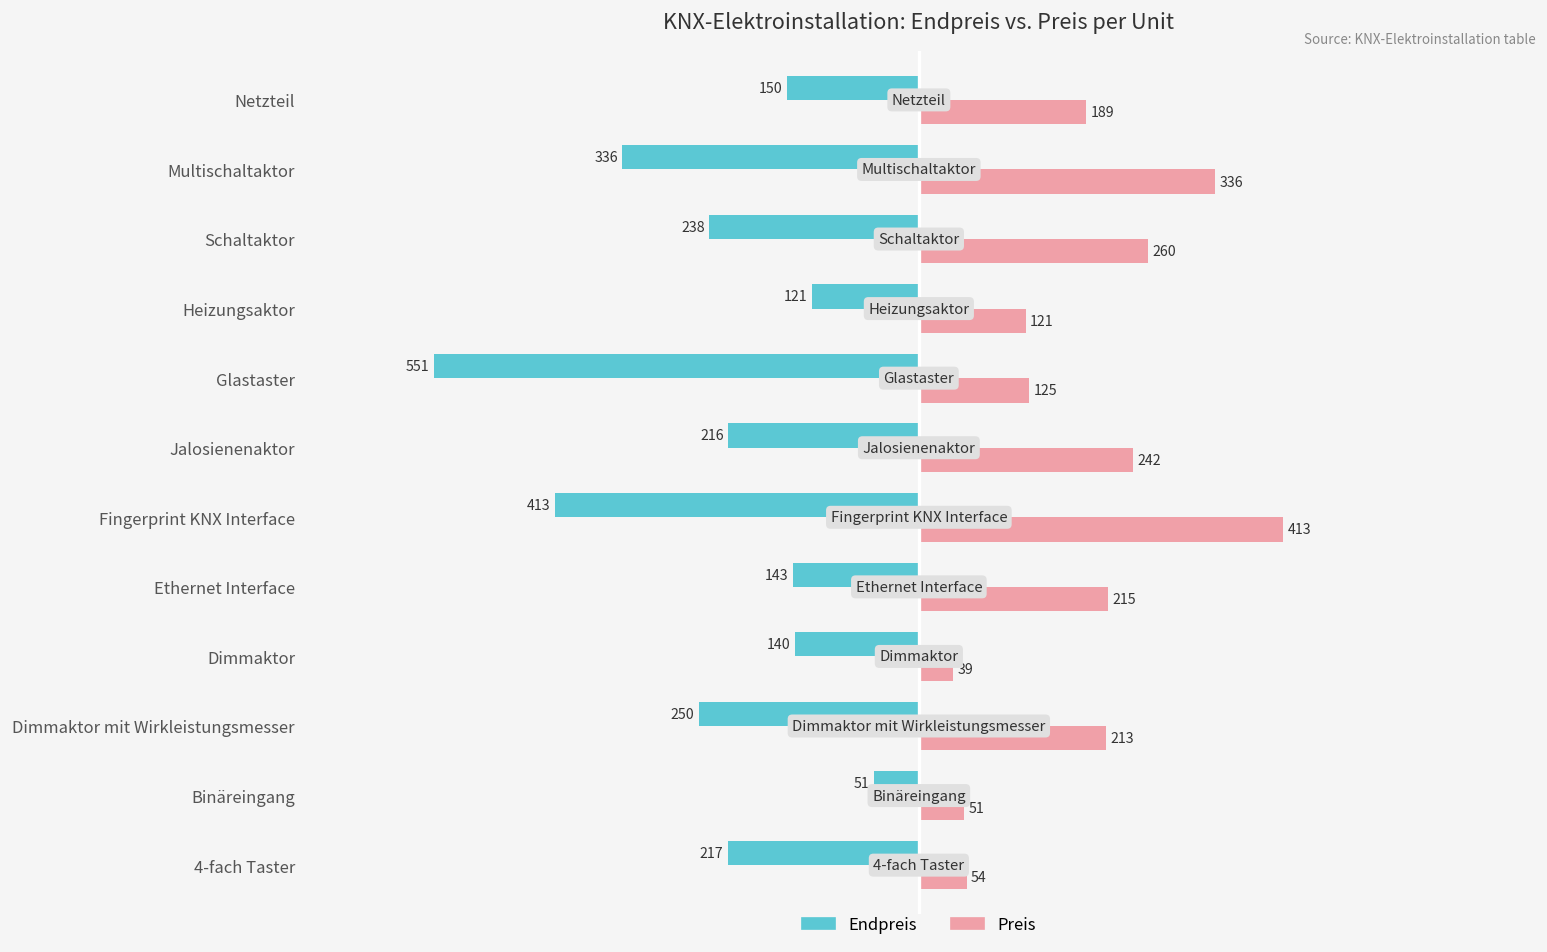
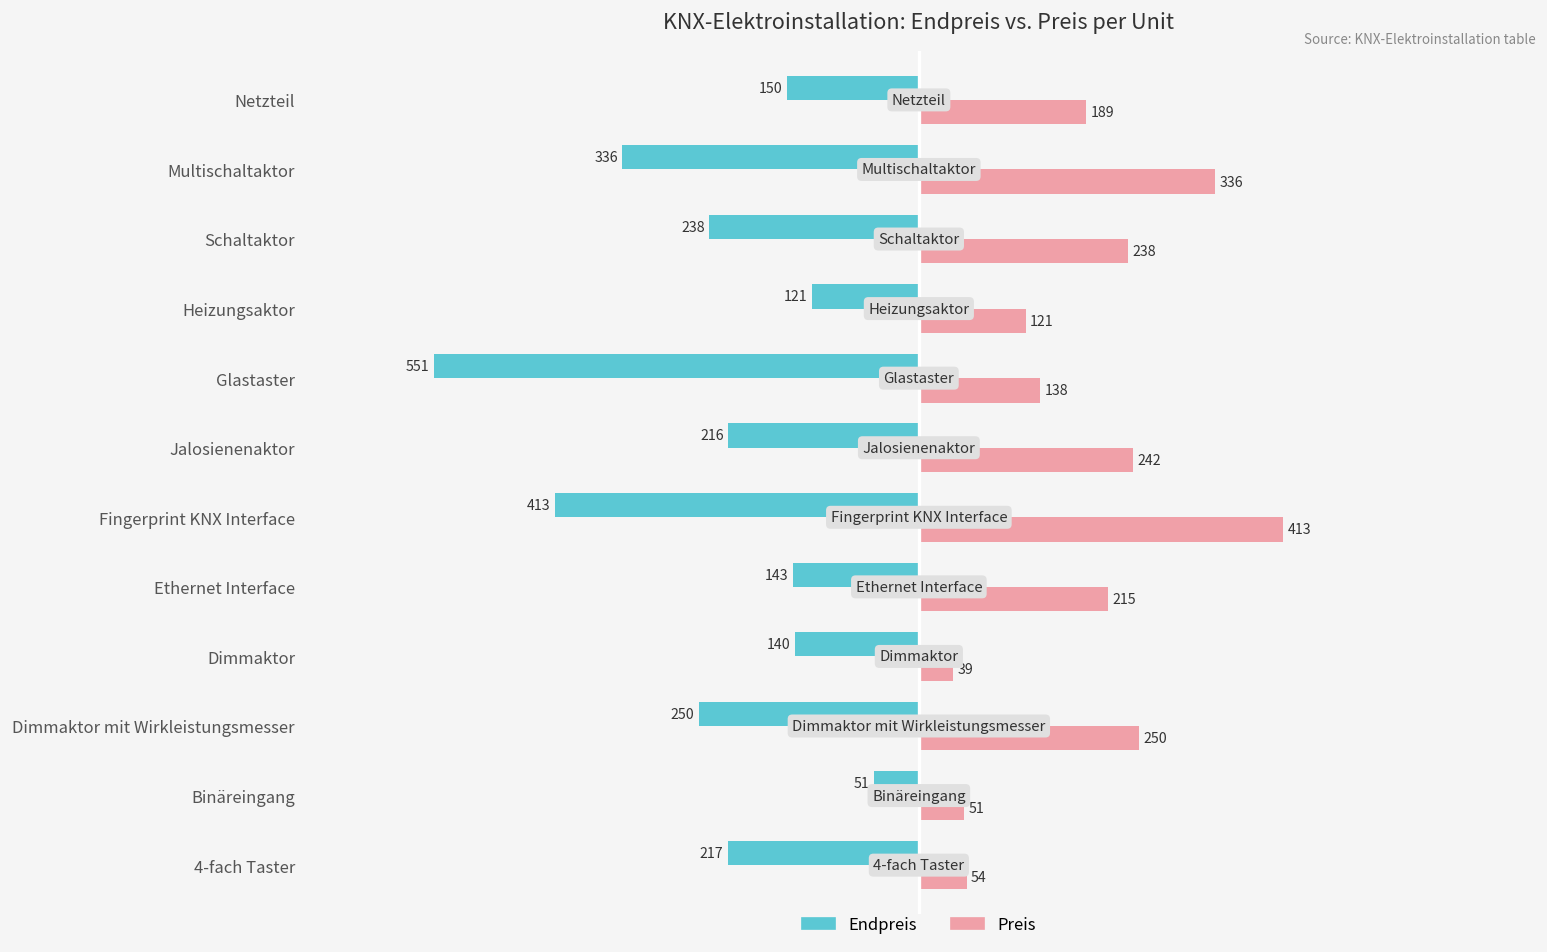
  {
    "Preis": {
      "Netzteil": 189,
      "Multischaltaktor": 336,
-     "Schaltaktor": 260,
+     "Schaltaktor": 238,
      "Heizungsaktor": 121,
-     "Glastaster": 125,
+     "Glastaster": 138,
      "Jalosienenaktor": 242,
      "Fingerprint KNX Interface": 413,
      "Ethernet Interface": 215,
-     "Dimmaktor mit Wirkleistungsmesser": 213
+     "Dimmaktor mit Wirkleistungsmesser": 250
    }
  }
